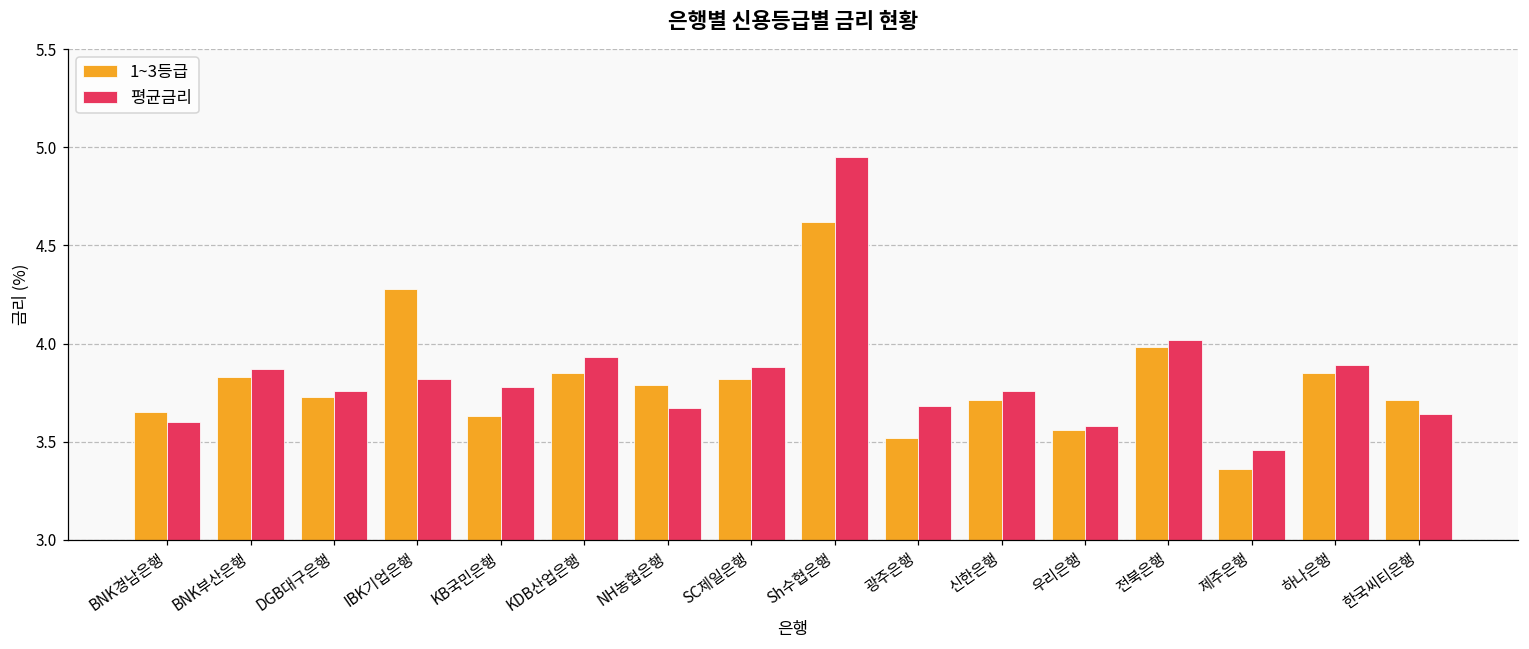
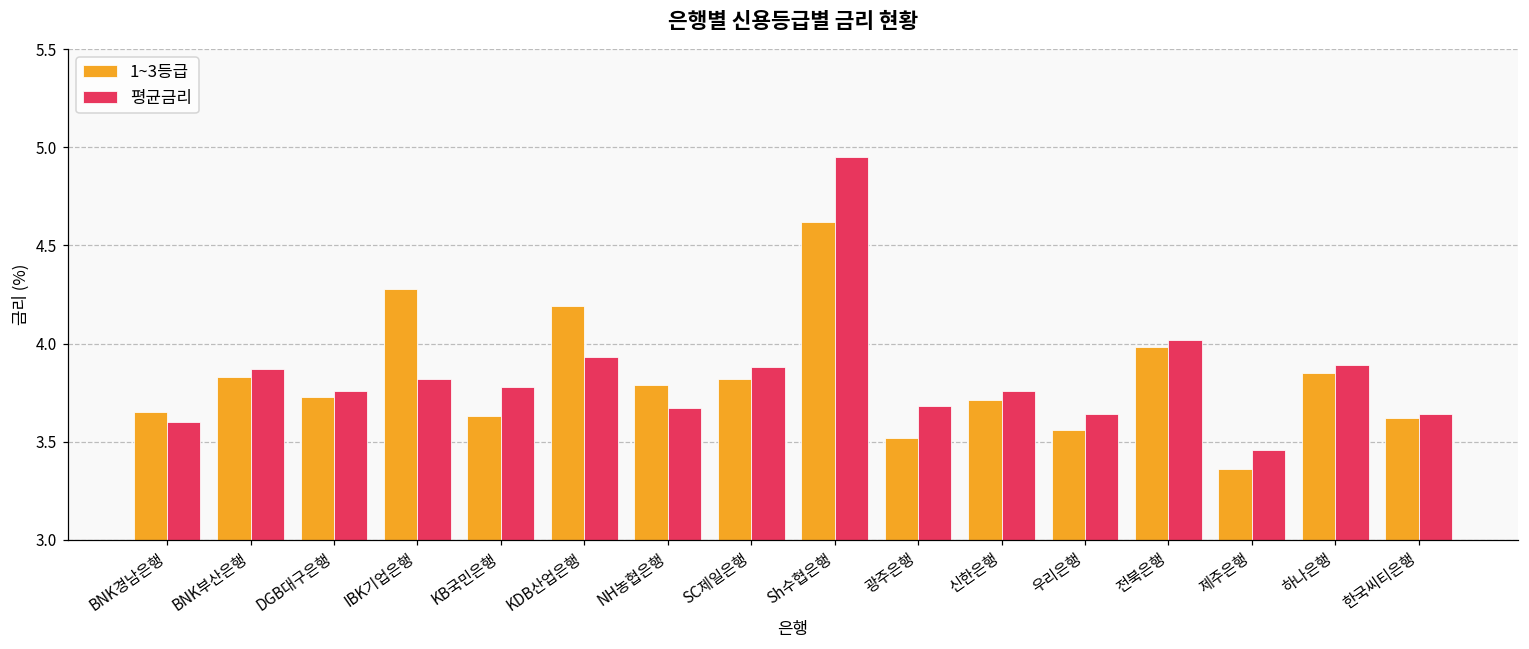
  {
    "1~3등급": {
      "BNK경남은행": 3.65,
      "BNK부산은행": 3.83,
      "DGB대구은행": 3.73,
      "IBK기업은행": 4.28,
      "KB국민은행": 3.63,
-     "KDB산업은행": 3.85,
+     "KDB산업은행": 4.19,
      "NH농협은행": 3.79,
      "SC제일은행": 3.82,
      "Sh수협은행": 4.62,
      "광주은행": 3.52,
      "신한은행": 3.71,
      "우리은행": 3.56,
      "전북은행": 3.98,
      "제주은행": 3.36,
      "하나은행": 3.85,
-     "한국씨티은행": 3.71
+     "한국씨티은행": 3.62
    },
    "평균금리": {
      "BNK경남은행": 3.60,
      "BNK부산은행": 3.87,
      "DGB대구은행": 3.76,
      "IBK기업은행": 3.82,
      "KB국민은행": 3.78,
      "KDB산업은행": 3.93,
      "NH농협은행": 3.67,
      "SC제일은행": 3.88,
      "Sh수협은행": 4.95,
      "광주은행": 3.68,
      "신한은행": 3.76,
-     "우리은행": 3.58,
+     "우리은행": 3.64,
      "전북은행": 4.02,
      "제주은행": 3.46,
      "하나은행": 3.89,
      "한국씨티은행": 3.64
    }
  }
